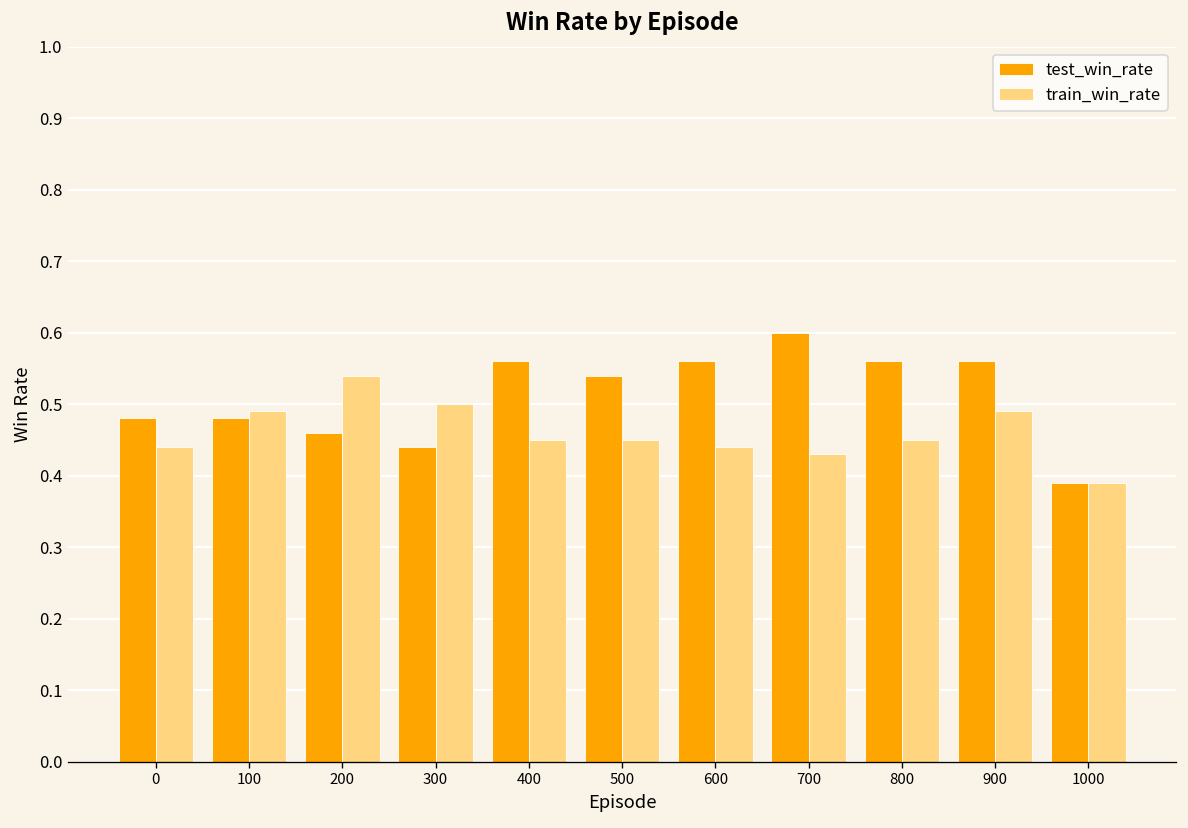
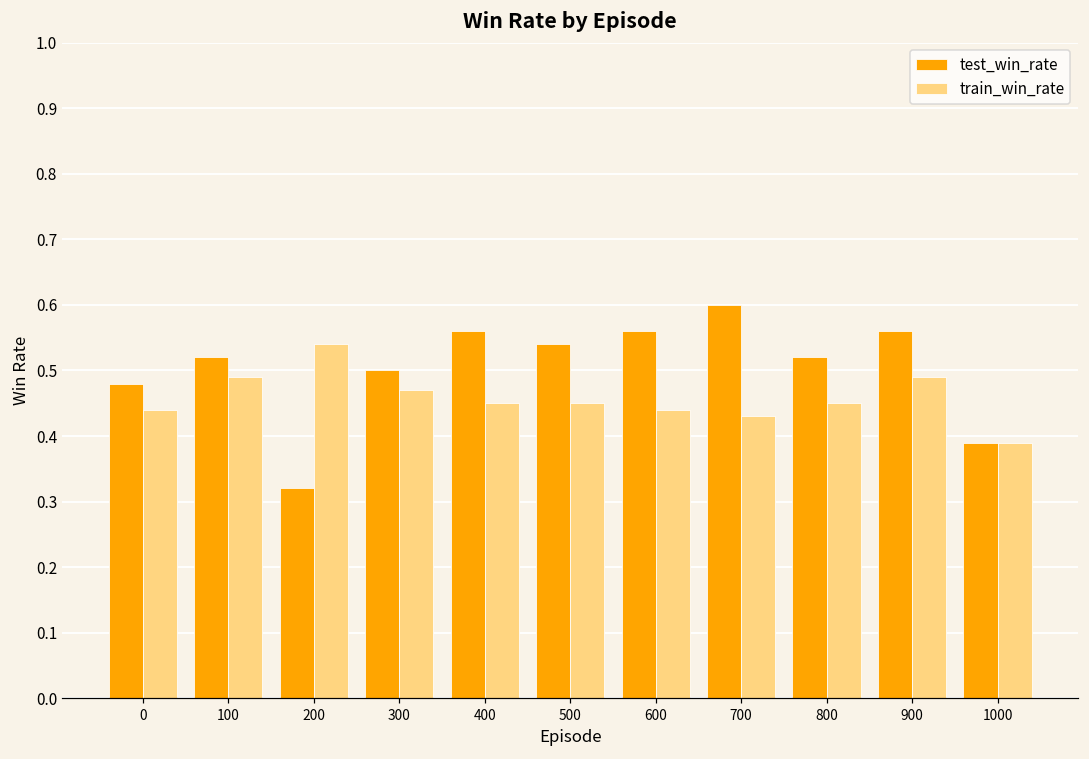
  {
    "test_win_rate": {
      "0": 0.48,
-     "100": 0.48,
-     "200": 0.46,
-     "300": 0.44,
+     "100": 0.52,
+     "200": 0.32,
+     "300": 0.50,
      "400": 0.56,
      "500": 0.54,
      "600": 0.56,
      "700": 0.60,
-     "800": 0.56,
+     "800": 0.52,
      "900": 0.56,
      "1000": 0.39
    },
    "train_win_rate": {
      "0": 0.44,
      "100": 0.49,
      "200": 0.54,
-     "300": 0.50,
+     "300": 0.47,
      "400": 0.45,
      "500": 0.45,
      "600": 0.44,
      "700": 0.43,
      "800": 0.45,
      "900": 0.49,
      "1000": 0.39
    }
  }
